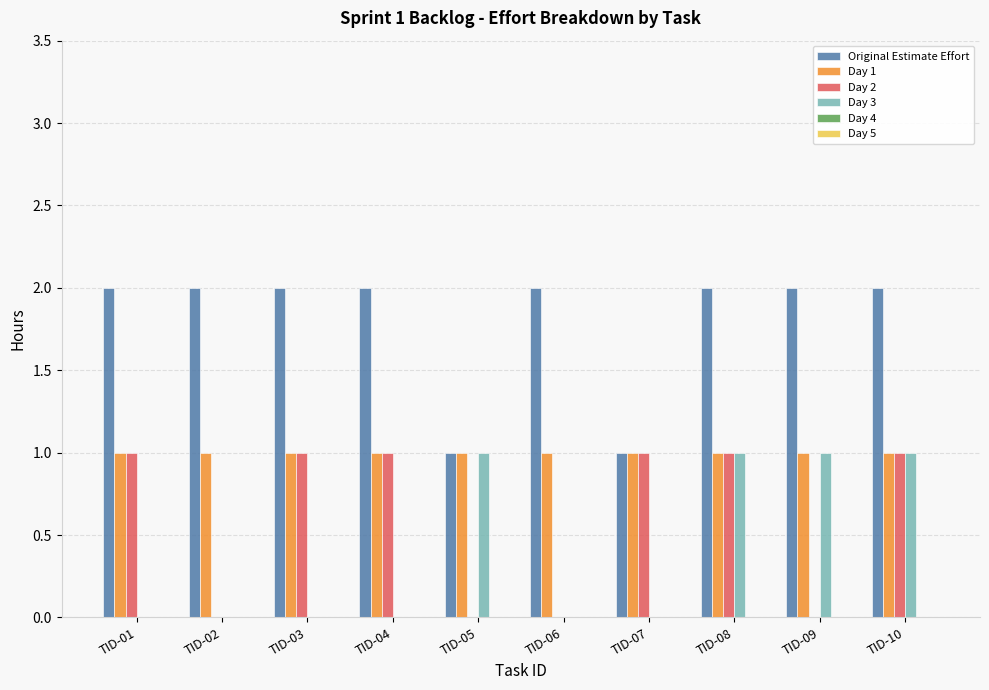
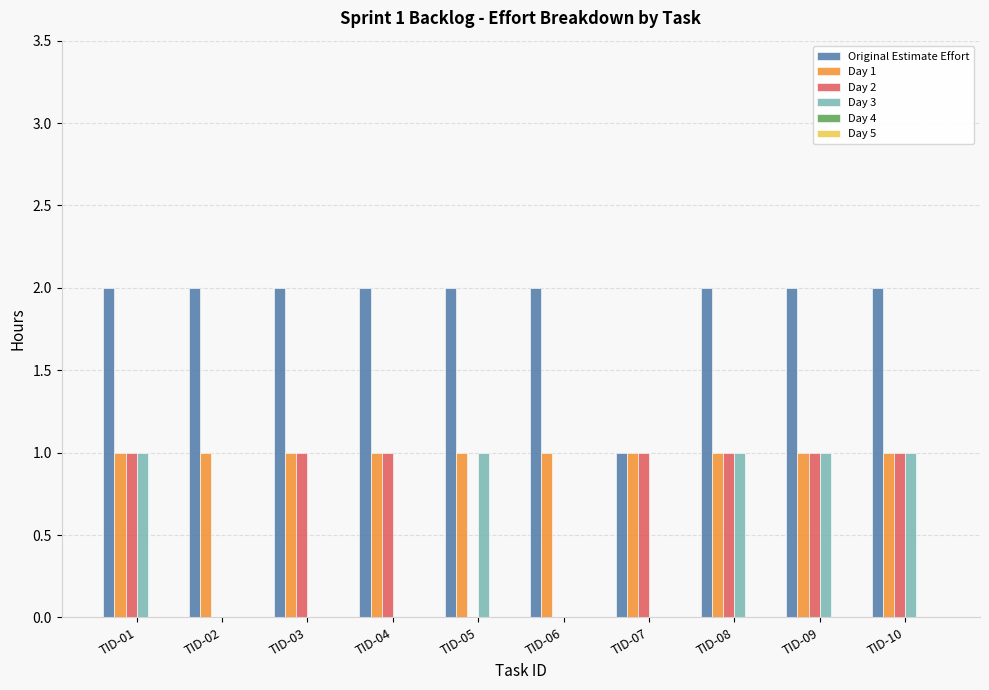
  {
    "Original Estimate Effort": {
      "TID-01": 2,
      "TID-02": 2,
      "TID-03": 2,
      "TID-04": 2,
-     "TID-05": 1,
+     "TID-05": 2,
      "TID-06": 2,
      "TID-07": 1,
      "TID-08": 2,
      "TID-09": 2,
      "TID-10": 2
    },
    "Day 1": {
      "TID-01": 1,
      "TID-02": 1,
      "TID-03": 1,
      "TID-04": 1,
      "TID-05": 1,
      "TID-06": 1,
      "TID-07": 1,
      "TID-08": 1,
      "TID-09": 1,
      "TID-10": 1
    },
    "Day 2": {
      "TID-01": 1,
      "TID-02": 0,
      "TID-03": 1,
      "TID-04": 1,
      "TID-05": 0,
      "TID-06": 0,
      "TID-07": 1,
      "TID-08": 1,
-     "TID-09": 0,
+     "TID-09": 1,
      "TID-10": 1
    },
    "Day 3": {
-     "TID-01": 0,
+     "TID-01": 1,
      "TID-02": 0,
      "TID-03": 0,
      "TID-04": 0,
      "TID-05": 1,
      "TID-06": 0,
      "TID-07": 0,
      "TID-08": 1,
      "TID-09": 1,
      "TID-10": 1
    },
    "Day 4": {
      "TID-01": 0,
      "TID-02": 0,
      "TID-03": 0,
      "TID-04": 0,
      "TID-05": 0,
      "TID-06": 0,
      "TID-07": 0,
      "TID-08": 0,
      "TID-09": 0,
      "TID-10": 0
    },
    "Day 5": {
      "TID-01": 0,
      "TID-02": 0,
      "TID-03": 0,
      "TID-04": 0,
      "TID-05": 0,
      "TID-06": 0,
      "TID-07": 0,
      "TID-08": 0,
      "TID-09": 0,
      "TID-10": 0
    }
  }
